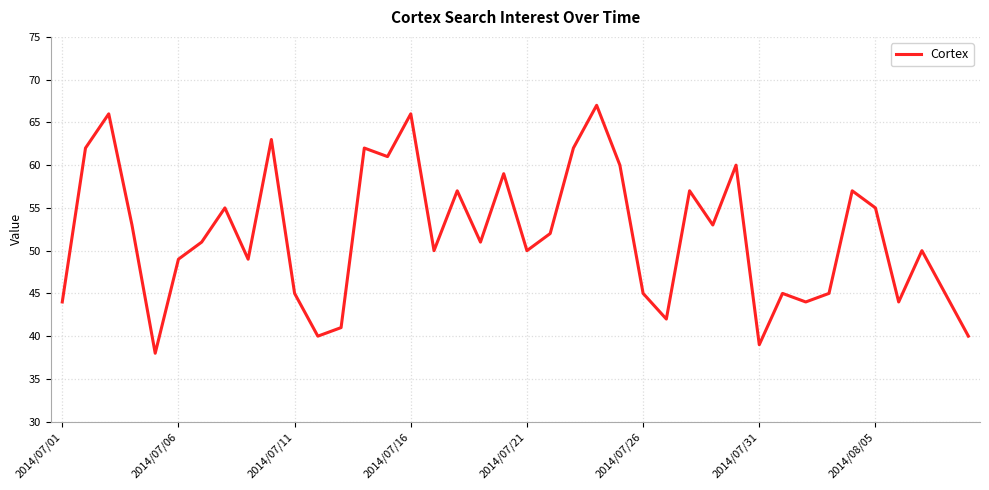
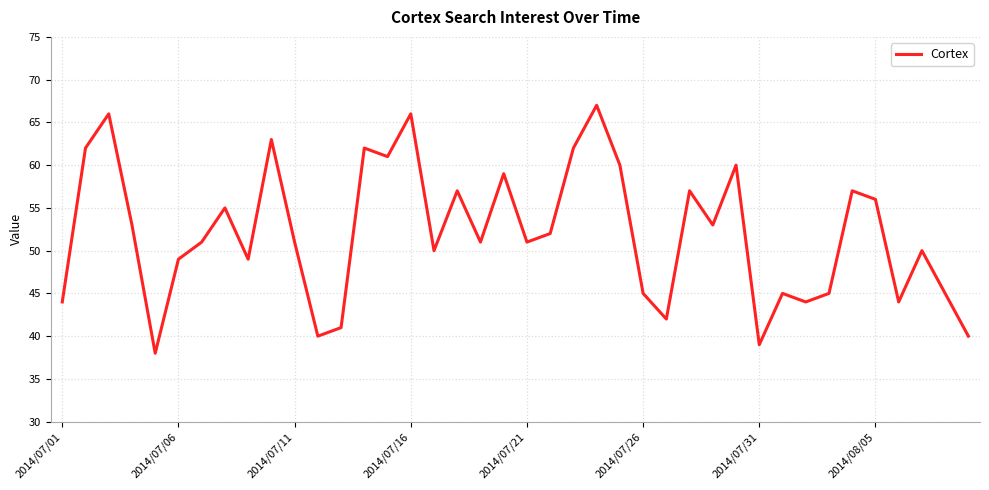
  {
    "2014/07/01": 44,
    "2014/07/06": 49,
-   "2014/07/11": 45,
+   "2014/07/11": 51,
    "2014/07/16": 66,
-   "2014/07/21": 50,
+   "2014/07/21": 51,
    "2014/07/26": 45,
    "2014/07/31": 39,
-   "2014/08/05": 55
+   "2014/08/05": 56
  }
